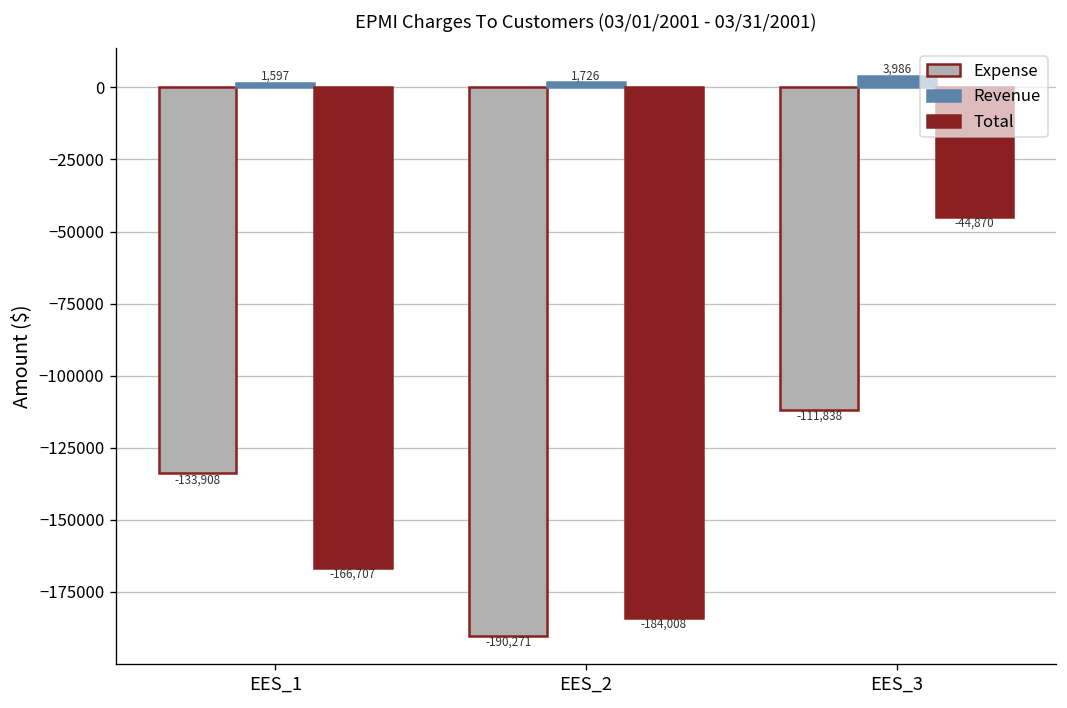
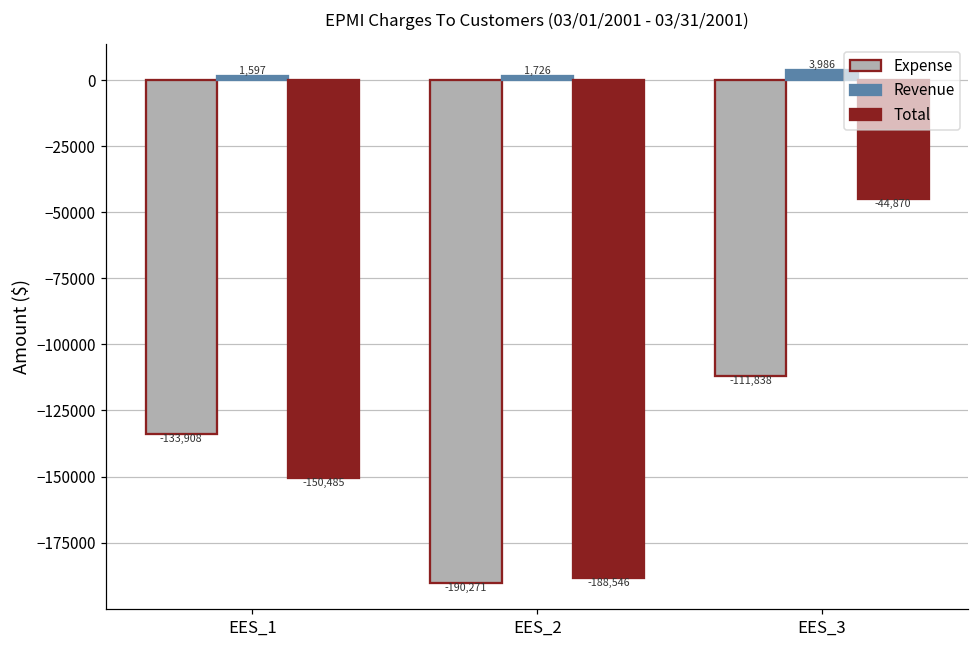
  {
    "Expense": {
      "EES_1": "-133,908",
      "EES_2": "-190,271",
      "EES_3": "-111,838"
    },
    "Revenue": {
      "EES_1": "1,597",
      "EES_2": "1,726",
      "EES_3": "3,986"
    },
    "Total": {
-     "EES_1": "-166,707",
-     "EES_2": "-184,008",
+     "EES_1": "-150,485",
+     "EES_2": "-188,546",
      "EES_3": "-44,870"
    }
  }
